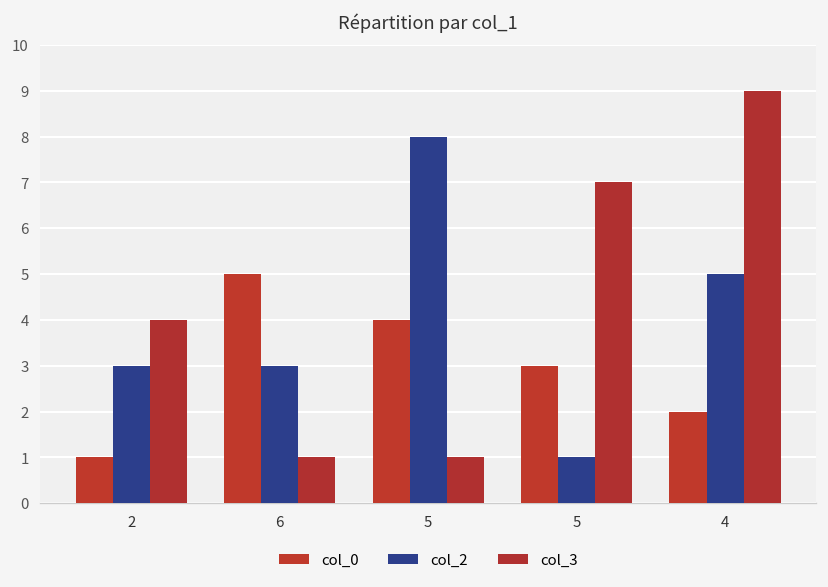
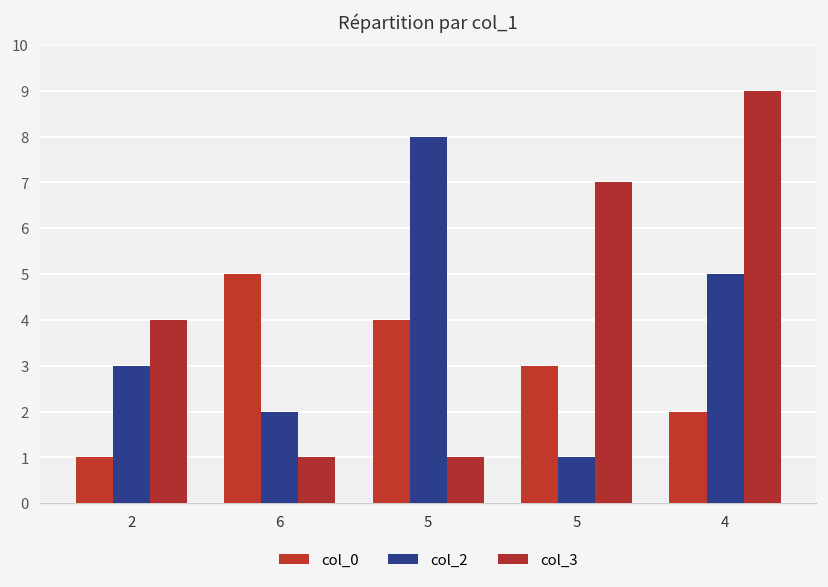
  {
    "col_2": {
      "2": 3,
-     "6": 3,
+     "6": 2,
      "4": 5
    }
  }
